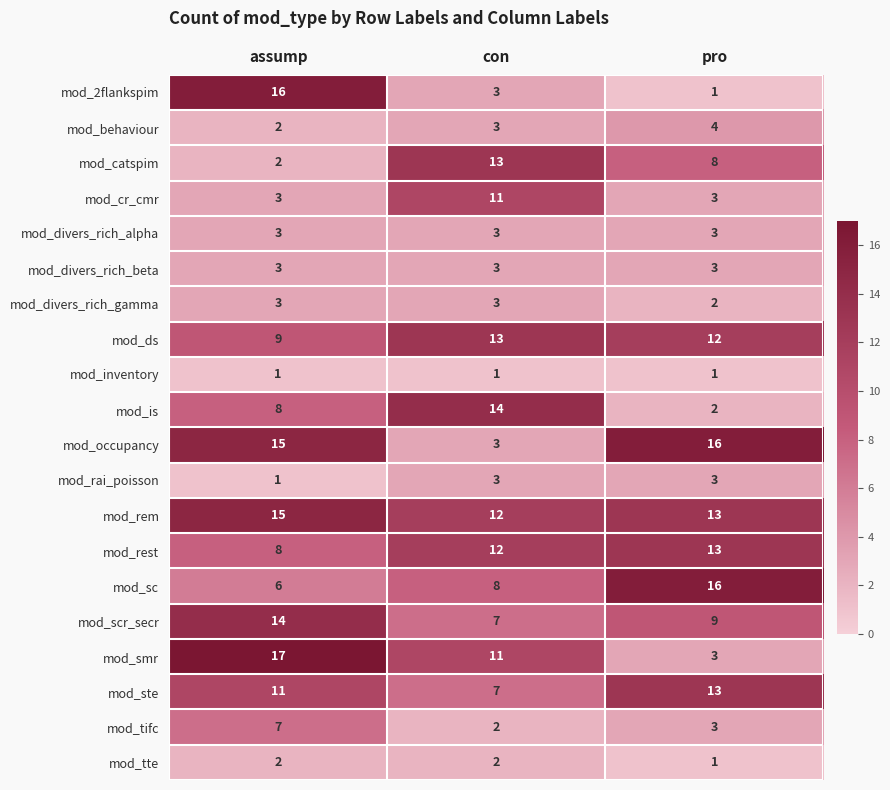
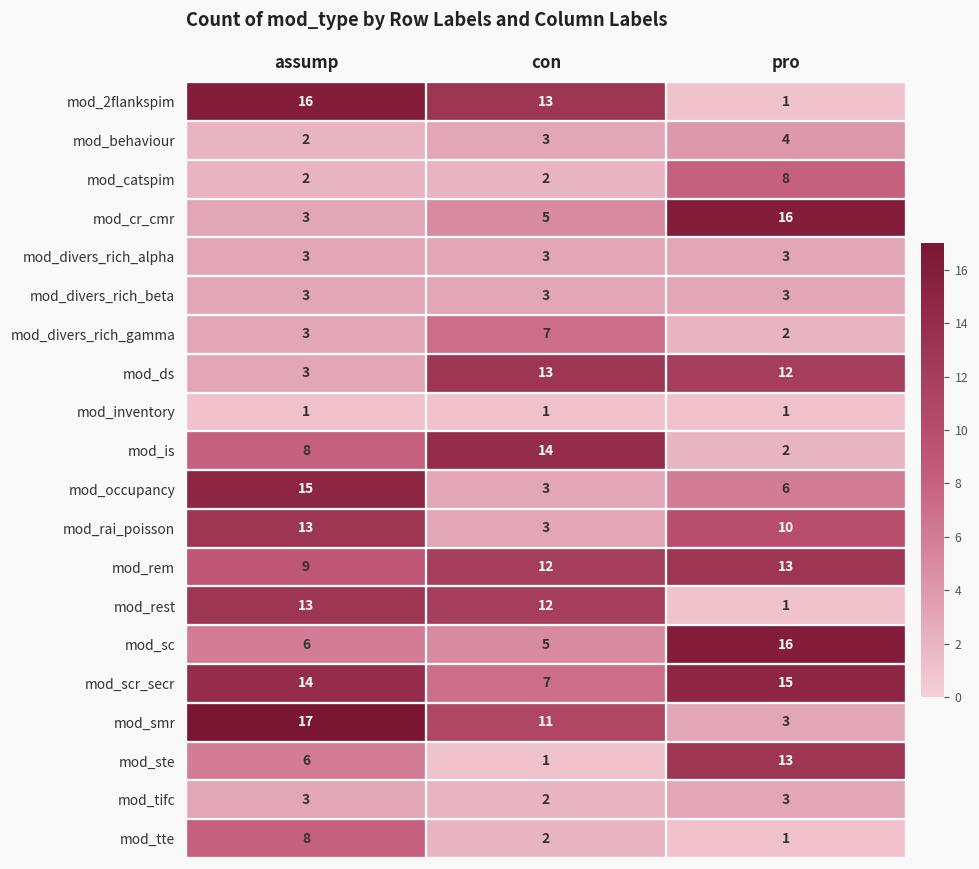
  {
    "mod_2flankspim": {
      "assump": 16,
-     "con": 3,
+     "con": 13,
      "pro": 1
    },
    "mod_behaviour": {
      "assump": 2,
      "con": 3,
      "pro": 4
    },
    "mod_catspim": {
      "assump": 2,
-     "con": 13,
+     "con": 2,
      "pro": 8
    },
    "mod_cr_cmr": {
      "assump": 3,
-     "con": 11,
-     "pro": 3
+     "con": 5,
+     "pro": 16
    },
    "mod_divers_rich_alpha": {
      "assump": 3,
      "con": 3,
      "pro": 3
    },
    "mod_divers_rich_beta": {
      "assump": 3,
      "con": 3,
      "pro": 3
    },
    "mod_divers_rich_gamma": {
      "assump": 3,
-     "con": 3,
+     "con": 7,
      "pro": 2
    },
    "mod_ds": {
-     "assump": 9,
+     "assump": 3,
      "con": 13,
      "pro": 12
    },
    "mod_inventory": {
      "assump": 1,
      "con": 1,
      "pro": 1
    },
    "mod_is": {
      "assump": 8,
      "con": 14,
      "pro": 2
    },
    "mod_occupancy": {
      "assump": 15,
      "con": 3,
-     "pro": 16
+     "pro": 6
    },
    "mod_rai_poisson": {
-     "assump": 1,
+     "assump": 13,
      "con": 3,
-     "pro": 3
+     "pro": 10
    },
    "mod_rem": {
-     "assump": 15,
+     "assump": 9,
      "con": 12,
      "pro": 13
    },
    "mod_rest": {
-     "assump": 8,
+     "assump": 13,
      "con": 12,
-     "pro": 13
+     "pro": 1
    },
    "mod_sc": {
      "assump": 6,
-     "con": 8,
+     "con": 5,
      "pro": 16
    },
    "mod_scr_secr": {
      "assump": 14,
      "con": 7,
-     "pro": 9
+     "pro": 15
    },
    "mod_smr": {
      "assump": 17,
      "con": 11,
      "pro": 3
    },
    "mod_ste": {
-     "assump": 11,
-     "con": 7,
+     "assump": 6,
+     "con": 1,
      "pro": 13
    },
    "mod_tifc": {
-     "assump": 7,
+     "assump": 3,
      "con": 2,
      "pro": 3
    },
    "mod_tte": {
-     "assump": 2,
+     "assump": 8,
      "con": 2,
      "pro": 1
    }
  }
